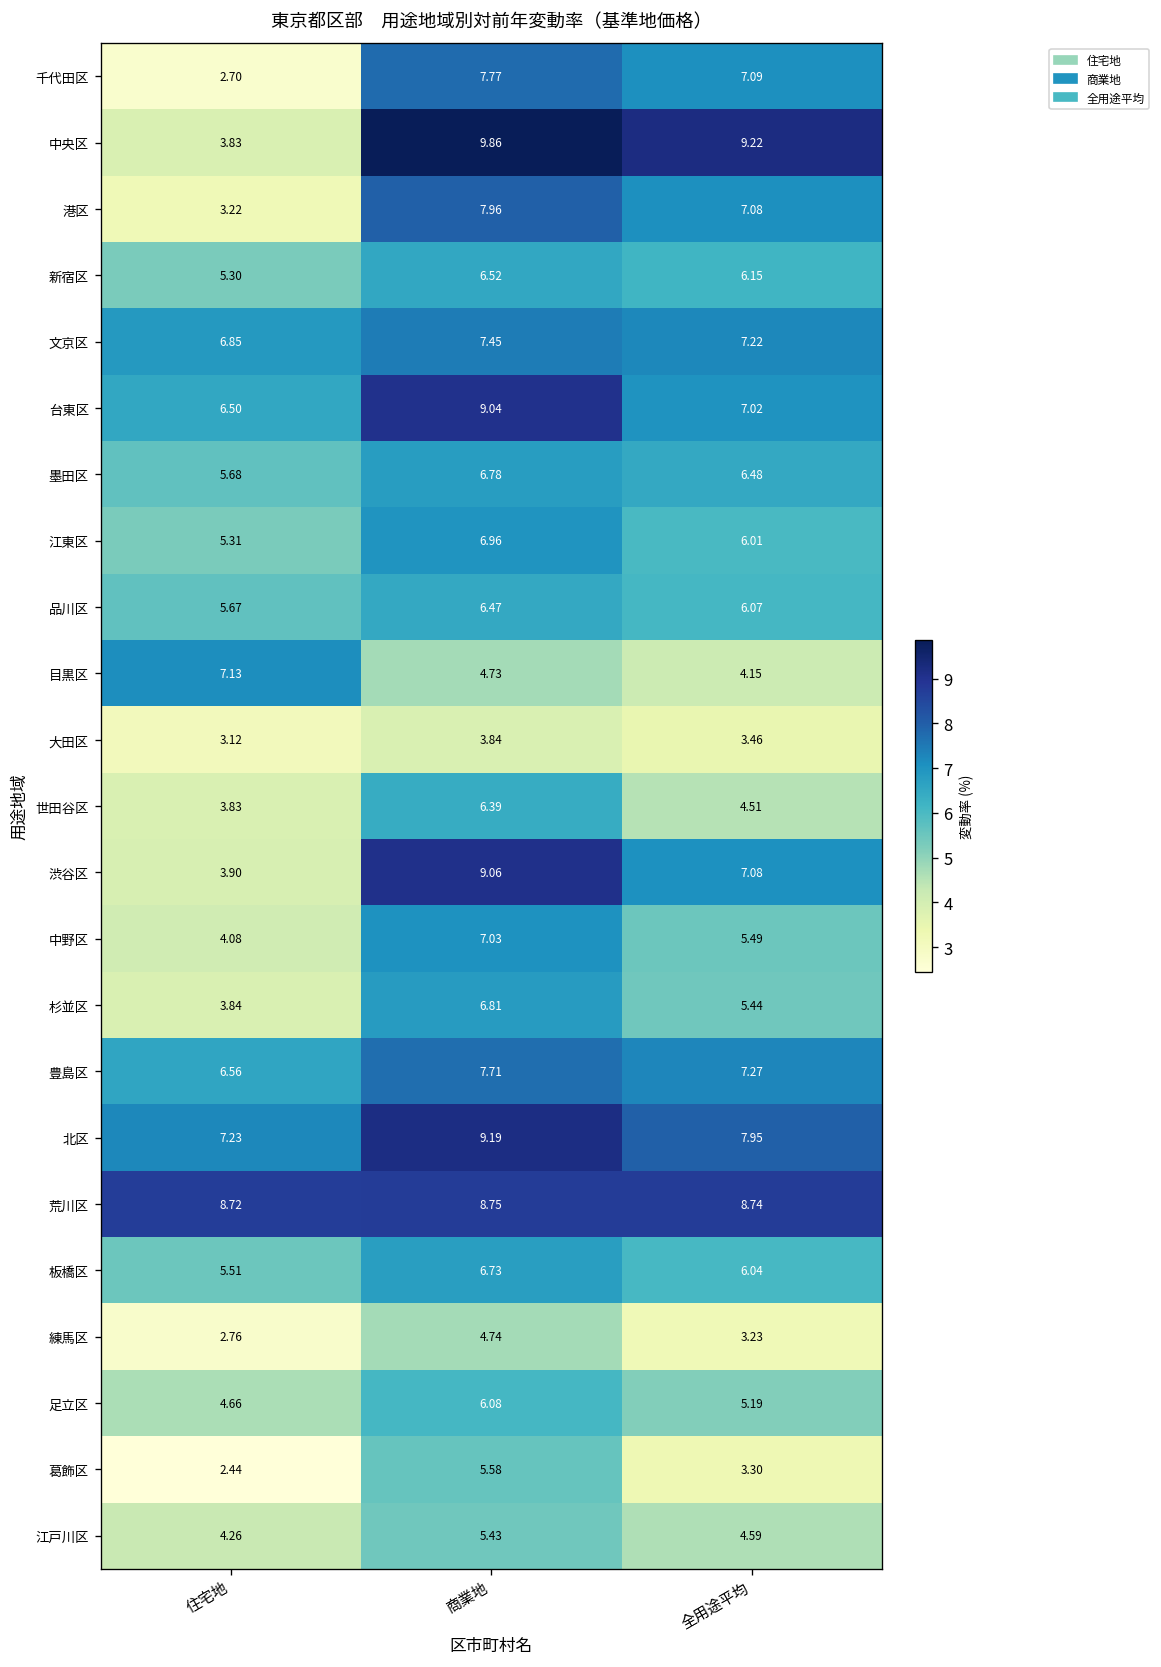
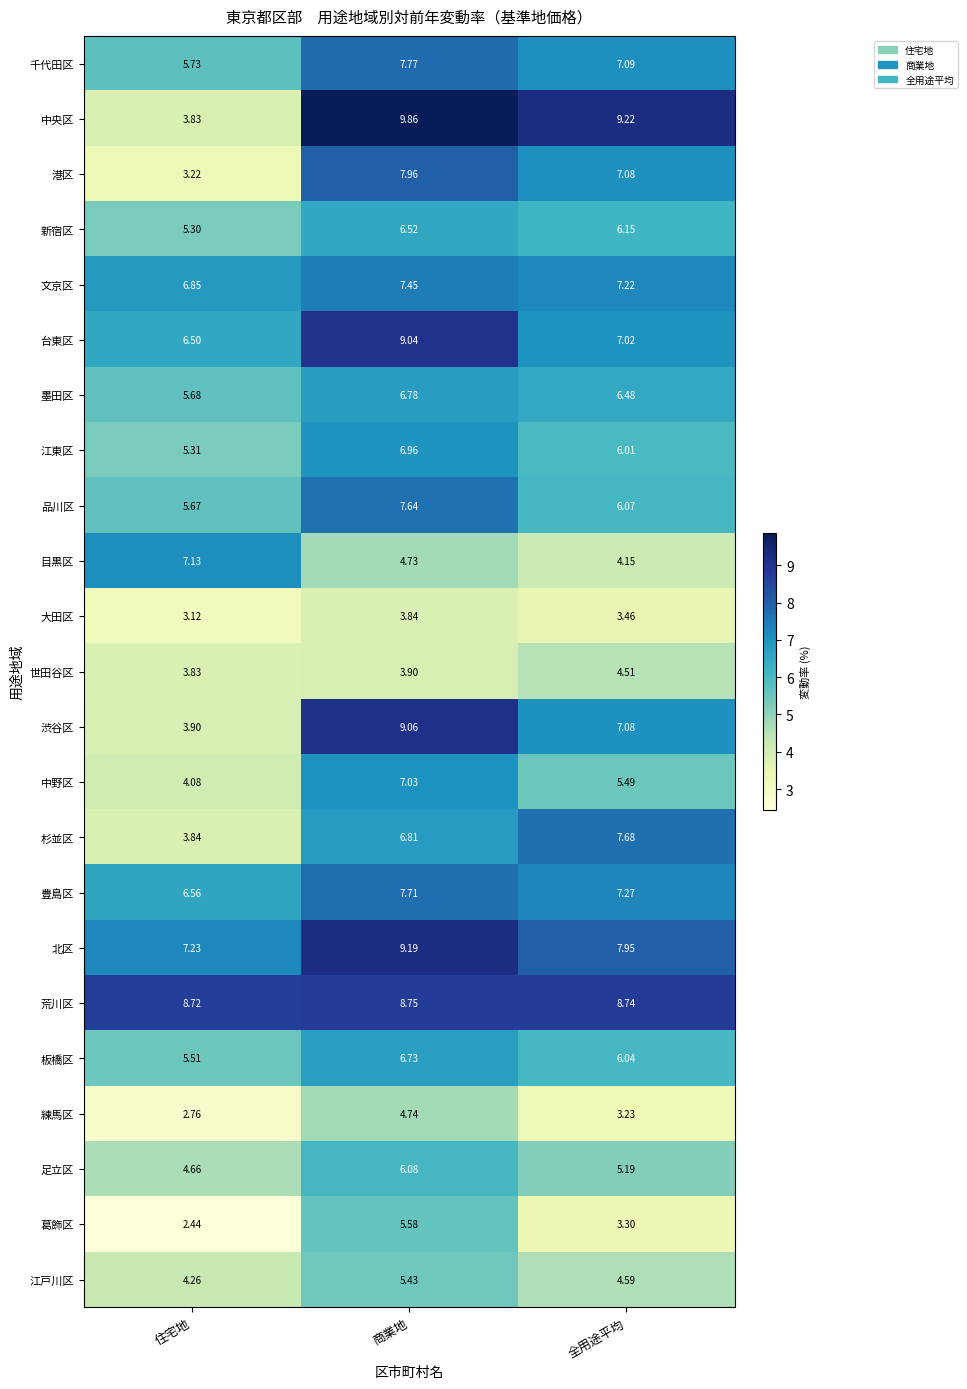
  {
    "千代田区": {
-     "住宅地": 2.70,
+     "住宅地": 5.73,
      "商業地": 7.77,
      "全用途平均": 7.09
    },
    "中央区": {
      "住宅地": 3.83,
      "商業地": 9.86,
      "全用途平均": 9.22
    },
    "港区": {
      "住宅地": 3.22,
      "商業地": 7.96,
      "全用途平均": 7.08
    },
    "新宿区": {
      "住宅地": 5.30,
      "商業地": 6.52,
      "全用途平均": 6.15
    },
    "文京区": {
      "住宅地": 6.85,
      "商業地": 7.45,
      "全用途平均": 7.22
    },
    "台東区": {
      "住宅地": 6.50,
      "商業地": 9.04,
      "全用途平均": 7.02
    },
    "墨田区": {
      "住宅地": 5.68,
      "商業地": 6.78,
      "全用途平均": 6.48
    },
    "江東区": {
      "住宅地": 5.31,
      "商業地": 6.96,
      "全用途平均": 6.01
    },
    "品川区": {
      "住宅地": 5.67,
-     "商業地": 6.47,
+     "商業地": 7.64,
      "全用途平均": 6.07
    },
    "目黒区": {
      "住宅地": 7.13,
      "商業地": 4.73,
      "全用途平均": 4.15
    },
    "大田区": {
      "住宅地": 3.12,
      "商業地": 3.84,
      "全用途平均": 3.46
    },
    "世田谷区": {
      "住宅地": 3.83,
-     "商業地": 6.39,
+     "商業地": 3.90,
      "全用途平均": 4.51
    },
    "渋谷区": {
      "住宅地": 3.90,
      "商業地": 9.06,
      "全用途平均": 7.08
    },
    "中野区": {
      "住宅地": 4.08,
      "商業地": 7.03,
      "全用途平均": 5.49
    },
    "杉並区": {
      "住宅地": 3.84,
      "商業地": 6.81,
-     "全用途平均": 5.44
+     "全用途平均": 7.68
    },
    "豊島区": {
      "住宅地": 6.56,
      "商業地": 7.71,
      "全用途平均": 7.27
    },
    "北区": {
      "住宅地": 7.23,
      "商業地": 9.19,
      "全用途平均": 7.95
    },
    "荒川区": {
      "住宅地": 8.72,
      "商業地": 8.75,
      "全用途平均": 8.74
    },
    "板橋区": {
      "住宅地": 5.51,
      "商業地": 6.73,
      "全用途平均": 6.04
    },
    "練馬区": {
      "住宅地": 2.76,
      "商業地": 4.74,
      "全用途平均": 3.23
    },
    "足立区": {
      "住宅地": 4.66,
      "商業地": 6.08,
      "全用途平均": 5.19
    },
    "葛飾区": {
      "住宅地": 2.44,
      "商業地": 5.58,
      "全用途平均": 3.30
    },
    "江戸川区": {
      "住宅地": 4.26,
      "商業地": 5.43,
      "全用途平均": 4.59
    }
  }
